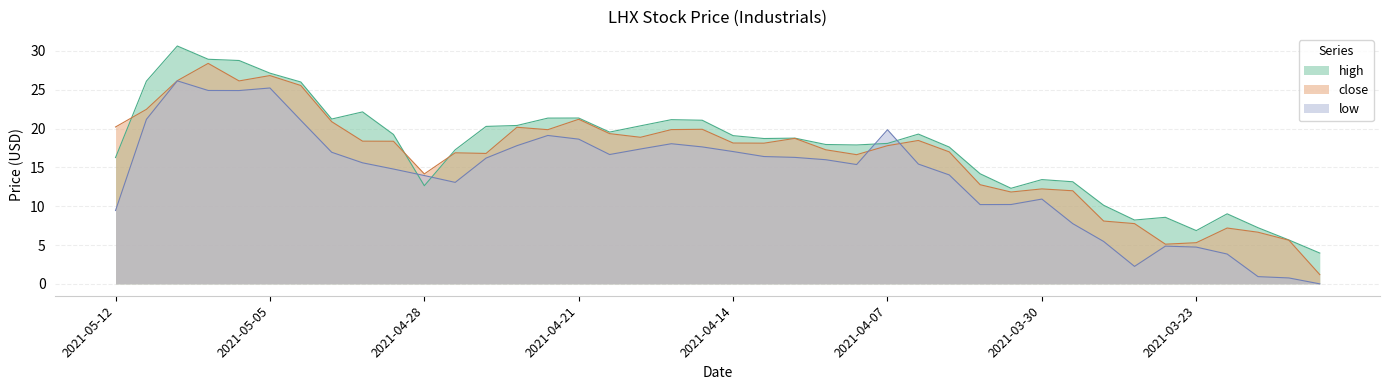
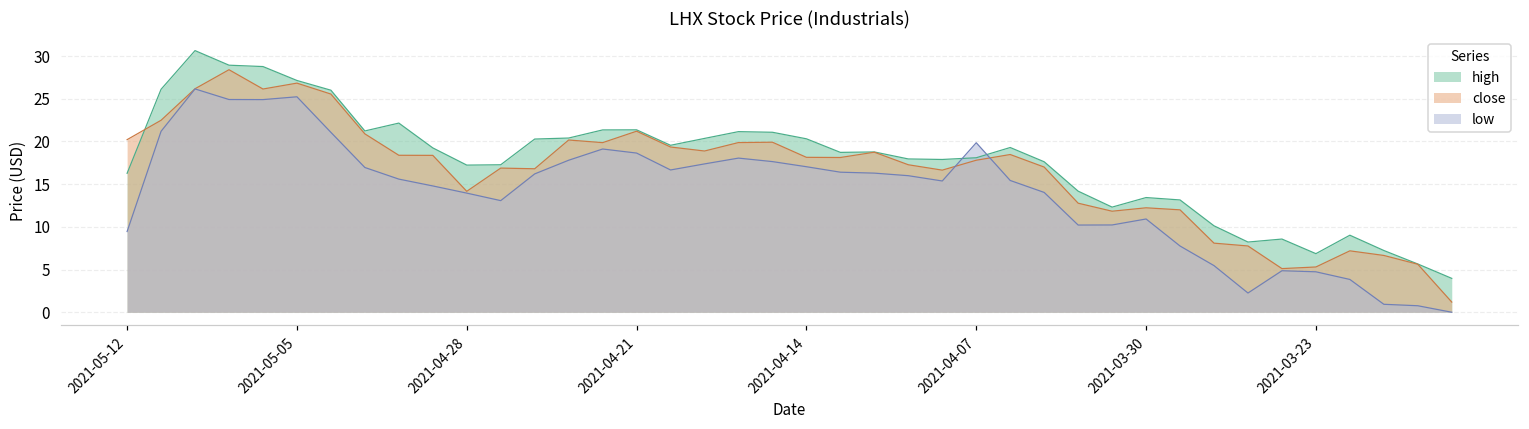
  {
    "high": {
      "2021-05-12": 16,
-     "2021-04-28": 13,
-     "2021-04-14": 19,
+     "2021-04-28": 17,
+     "2021-04-14": 20,
      "2021-03-30": 13,
      "2021-03-23": 7
    },
    "close": {
      "2021-05-12": 20,
      "2021-04-14": 18,
      "2021-03-30": 12,
      "2021-03-23": 5
    },
    "low": {
      "2021-05-12": 9,
      "2021-05-05": 25,
      "2021-04-21": 19,
      "2021-04-14": 17,
      "2021-04-07": 20,
      "2021-03-30": 11,
      "2021-03-23": 5
    }
  }
